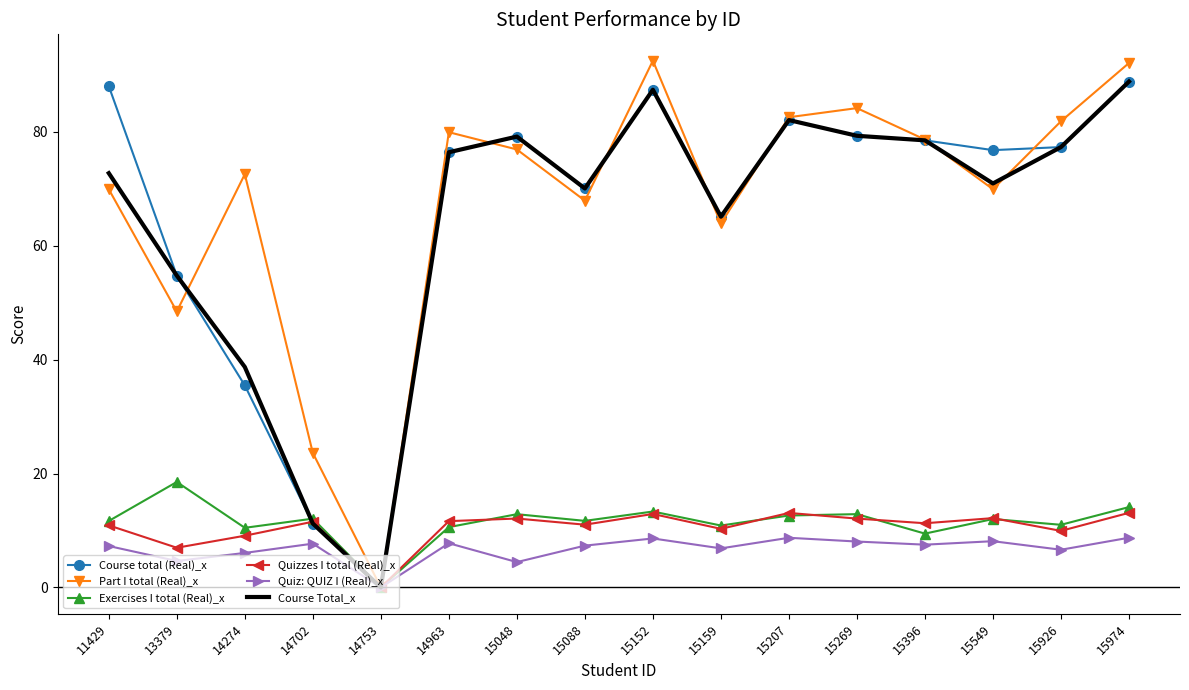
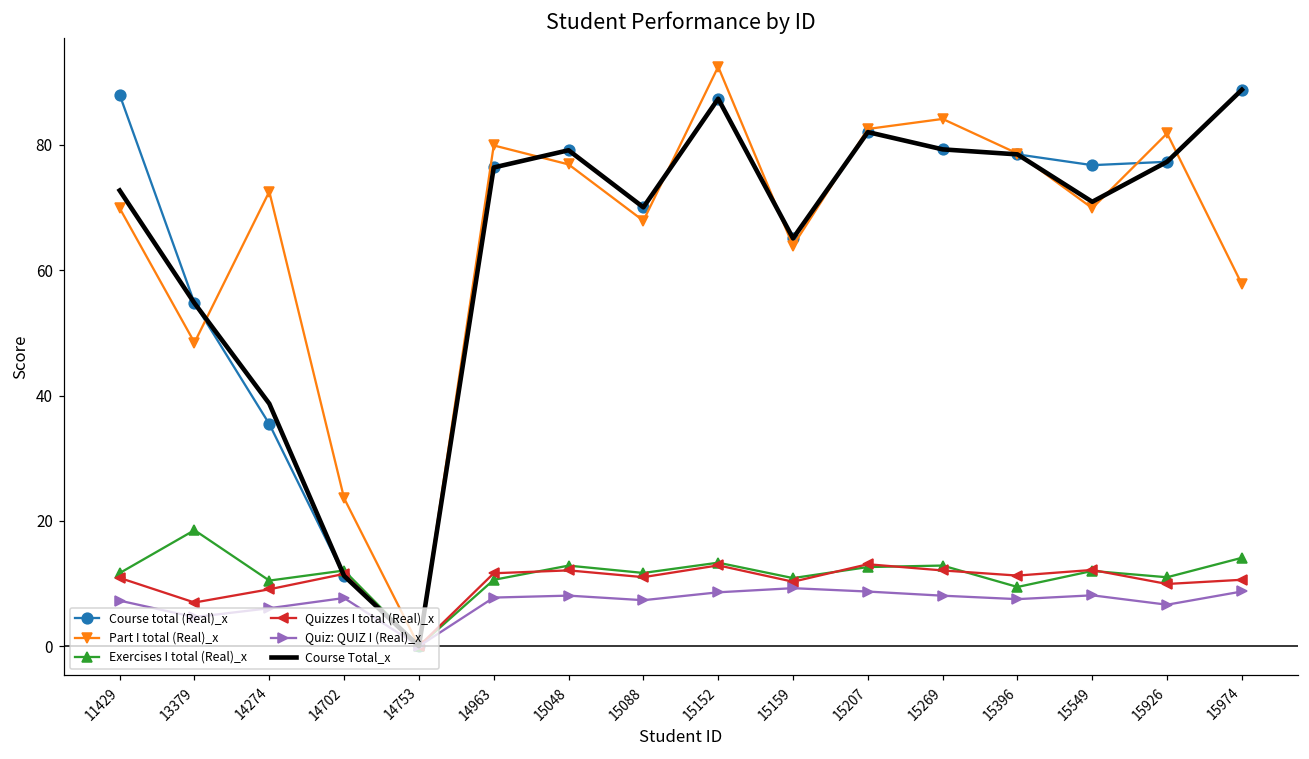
  {
    "Course total (Real)_x": {
      "11429": 88,
      "14274": 35,
      "15549": 77
    },
    "Part I total (Real)_x": {
      "11429": 70,
      "13379": 48,
      "14274": 73,
      "14702": 24,
      "14963": 80,
      "15048": 77,
      "15088": 68,
      "15152": 92,
      "15159": 64,
      "15207": 83,
      "15269": 84,
      "15549": 70,
      "15926": 82,
-     "15974": 92
+     "15974": 58
    },
    "Exercises I total (Real)_x": {
      "11429": 12,
      "13379": 19,
      "14274": 10,
      "14702": 12,
      "14963": 11,
      "15048": 13,
      "15088": 12,
      "15159": 11,
      "15207": 13,
      "15269": 13,
      "15396": 9,
      "15926": 11,
      "15974": 14
    },
    "Quizzes I total (Real)_x": {
      "11429": 11,
      "13379": 7,
      "14274": 9,
      "14963": 12,
      "15048": 12,
      "15088": 11,
      "15159": 10,
      "15207": 13,
      "15269": 12,
      "15396": 11,
      "15926": 10,
-     "15974": 13
+     "15974": 11
    },
    "Quiz: QUIZ I (Real)_x": {
      "11429": 7,
      "14274": 6,
      "14702": 8,
      "14963": 8,
-     "15048": 4,
+     "15048": 8,
      "15088": 7,
      "15152": 9,
-     "15159": 7,
+     "15159": 9,
      "15207": 9,
      "15269": 8,
      "15396": 8,
      "15549": 8,
      "15926": 7,
      "15974": 9
    },
    "Course Total_x": {
      "11429": 73,
      "14274": 39,
      "15549": 71
    }
  }
